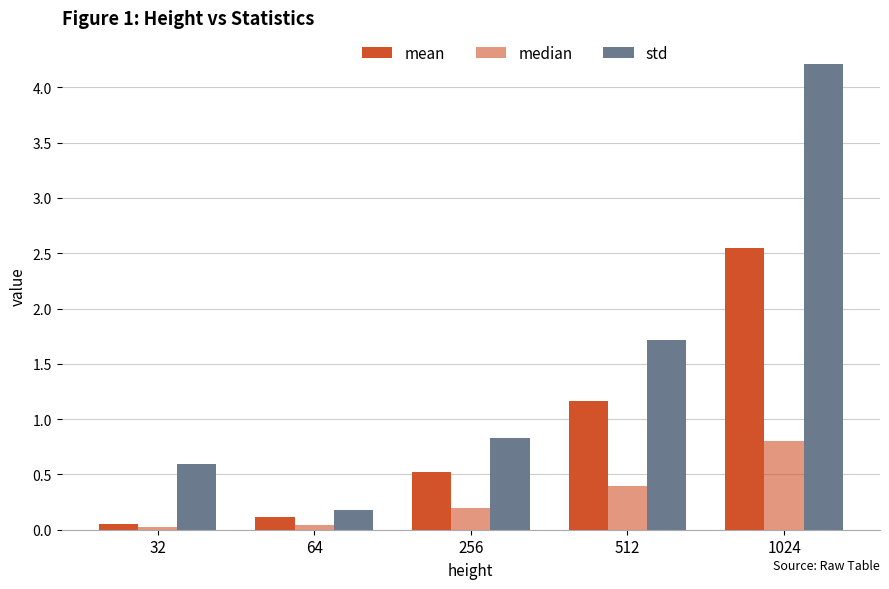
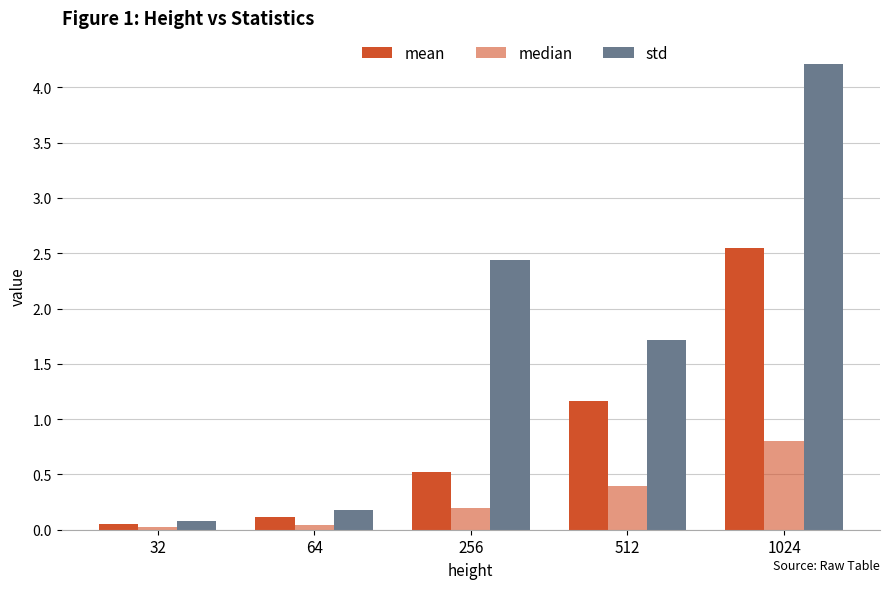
  {
    "std": {
-     "32": 0.59,
+     "32": 0.08,
      "64": 0.18,
-     "256": 0.83,
+     "256": 2.44,
      "512": 1.72,
      "1024": 4.21
    }
  }
